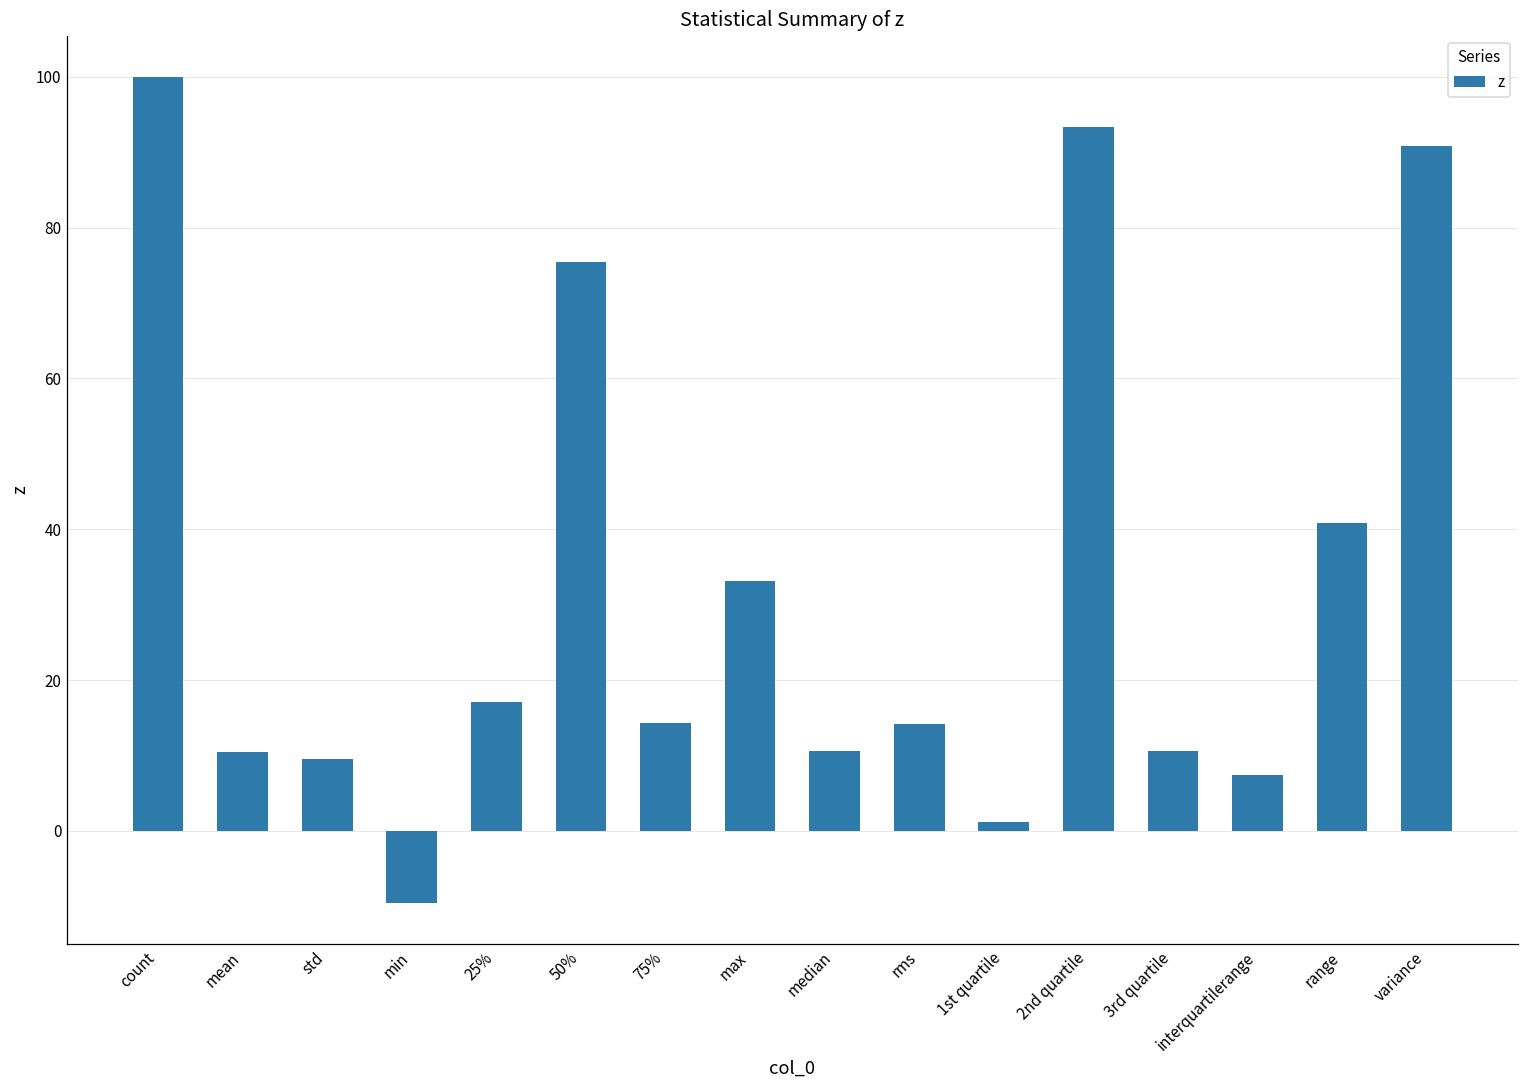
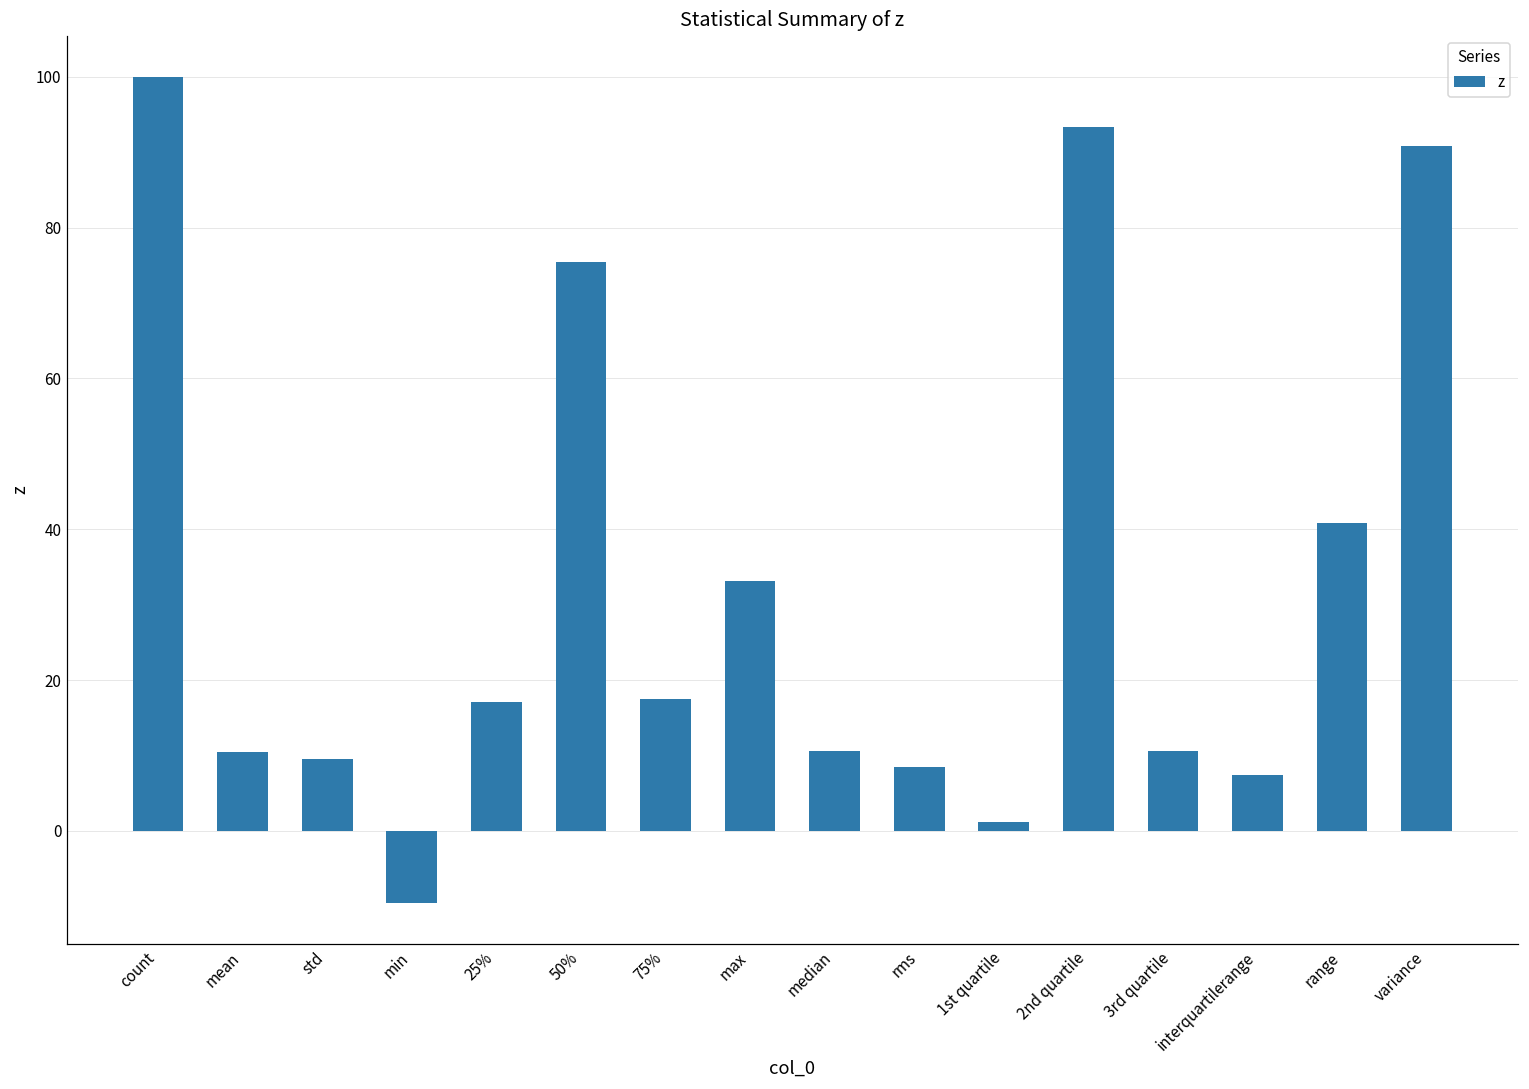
  {
    "count": 100,
    "mean": 11,
    "std": 10,
    "min": -10,
    "25%": 17,
    "50%": 76,
-   "75%": 14,
+   "75%": 18,
    "max": 33,
    "median": 11,
-   "rms": 14,
+   "rms": 9,
    "1st quartile": 1,
    "2nd quartile": 93,
    "3rd quartile": 11,
    "interquartilerange": 7,
    "range": 41,
    "variance": 91
  }
